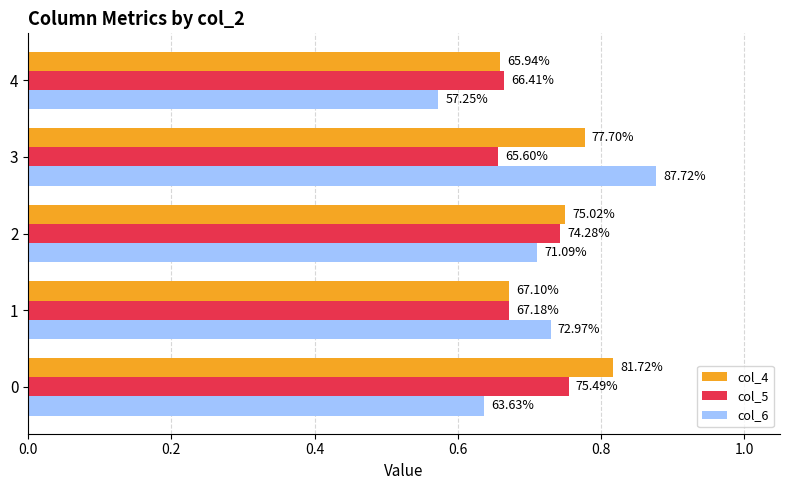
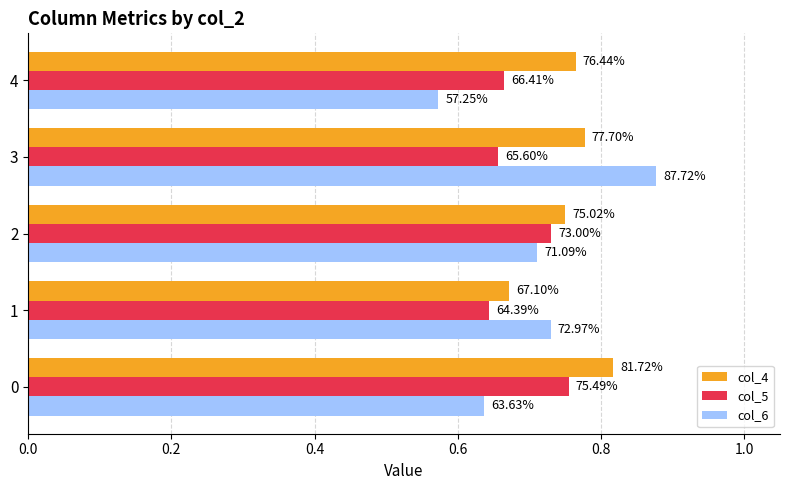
  {
    "col_4": {
-     "4": "65.94%",
+     "4": "76.44%",
      "3": "77.70%",
      "2": "75.02%",
      "1": "67.10%",
      "0": "81.72%"
    },
    "col_5": {
      "4": "66.41%",
      "3": "65.60%",
-     "2": "74.28%",
-     "1": "67.18%",
+     "2": "73.00%",
+     "1": "64.39%",
      "0": "75.49%"
    },
    "col_6": {
      "4": "57.25%",
      "3": "87.72%",
      "2": "71.09%",
      "1": "72.97%",
      "0": "63.63%"
    }
  }
